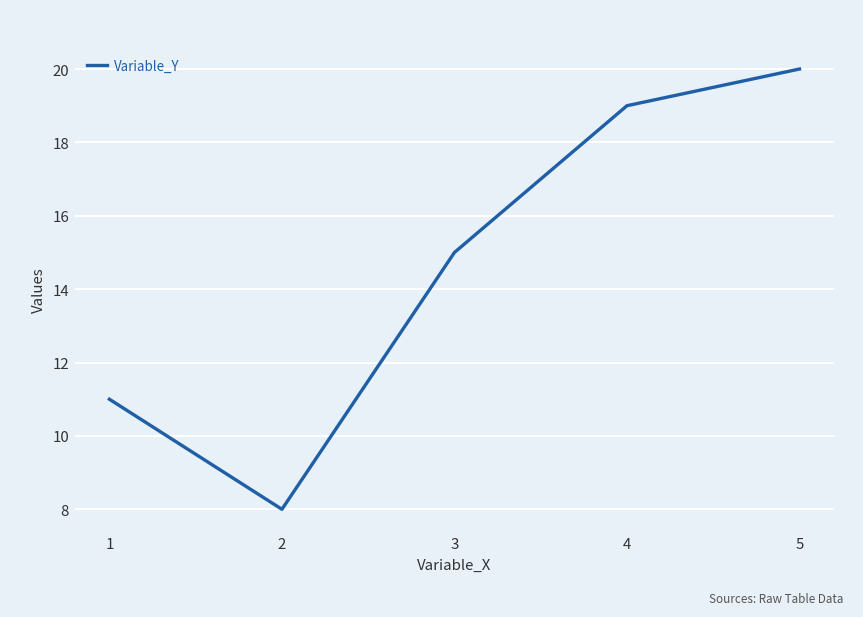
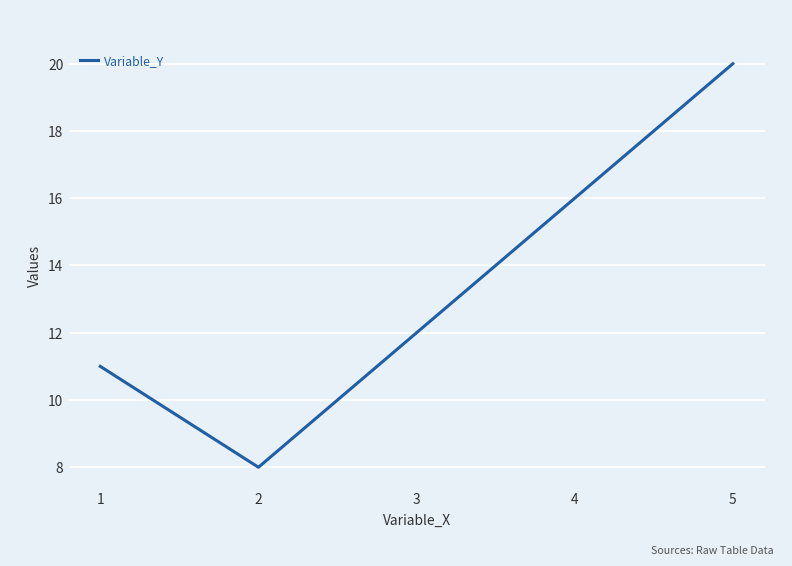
  {
    "1": 11,
    "2": 8,
-   "3": 15,
-   "4": 19,
+   "3": 12,
+   "4": 16,
    "5": 20
  }
